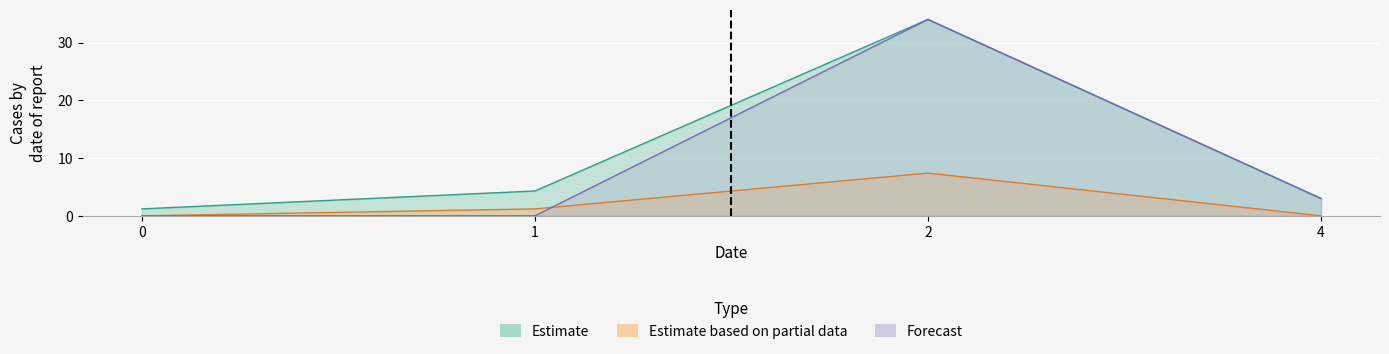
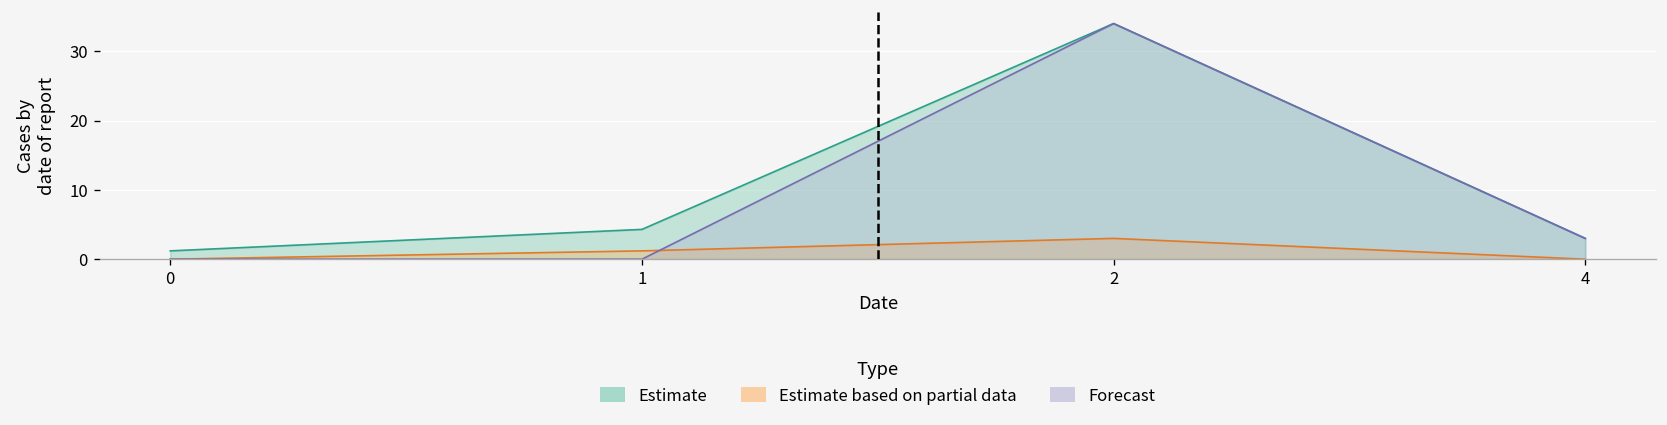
  {
    "Estimate based on partial data": {
      "1": 1,
-     "2": 7,
+     "2": 3,
      "4": 0
    }
  }
